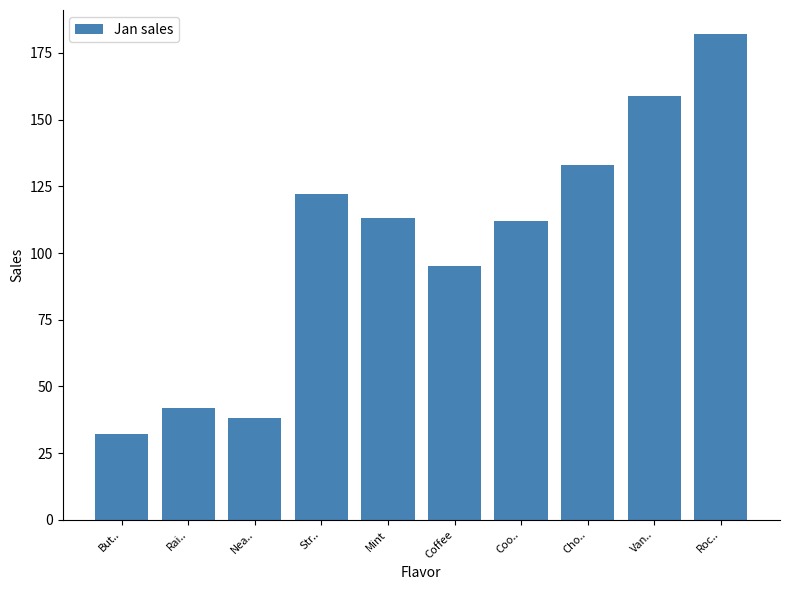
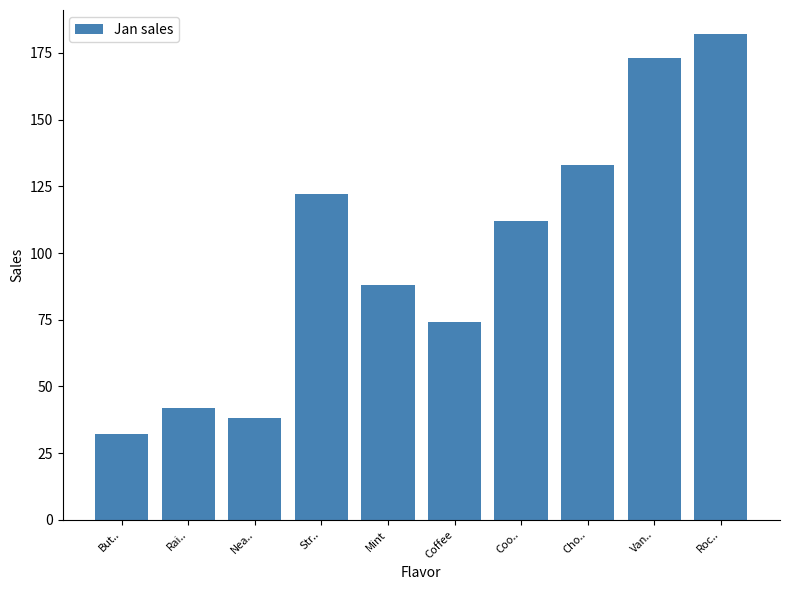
  {
    "But..": 32,
    "Rai..": 42,
    "Nea..": 38,
    "Str..": 122,
-   "Mint": 113,
-   "Coffee": 95,
+   "Mint": 88,
+   "Coffee": 74,
    "Coo..": 112,
    "Cho..": 133,
-   "Van..": 159,
+   "Van..": 173,
    "Roc..": 182
  }
